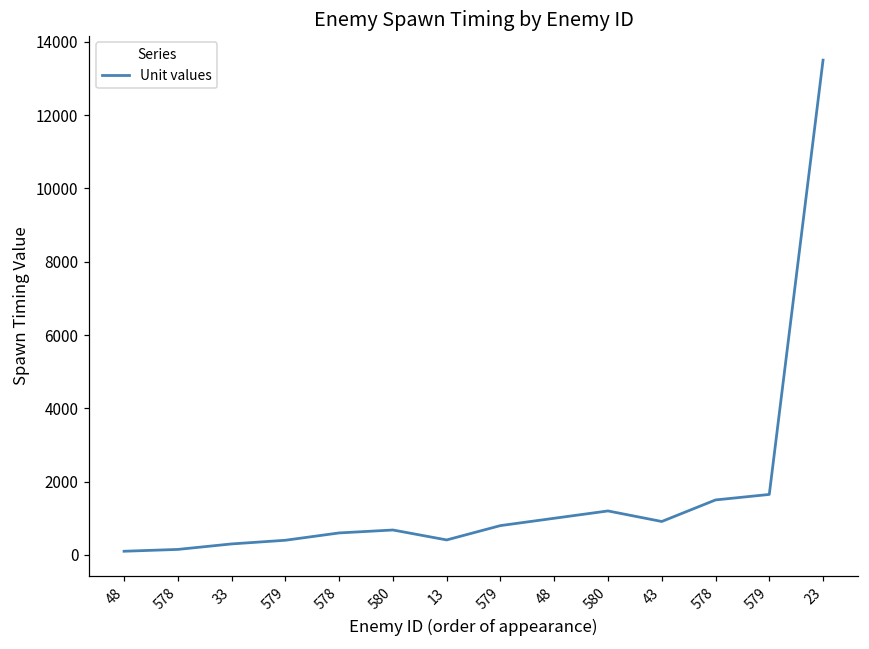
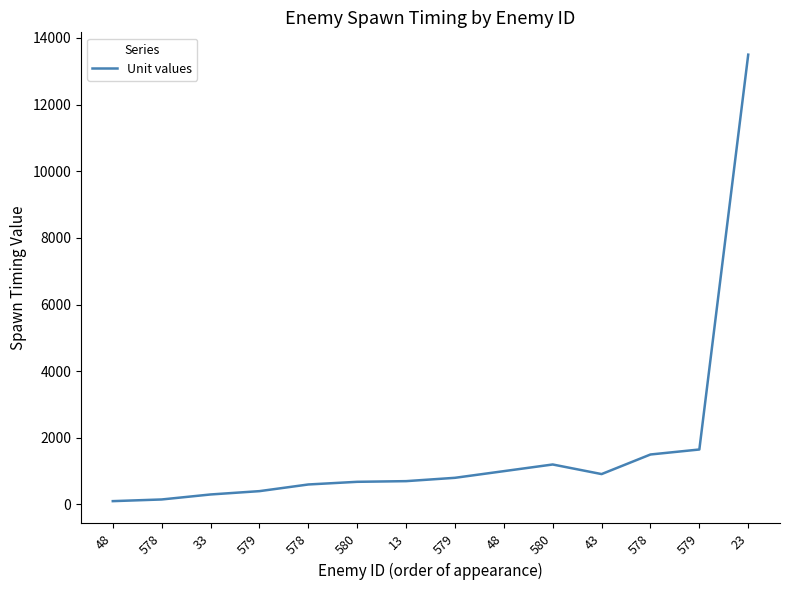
  {
    "33": 300,
-   "13": 400,
+   "13": 700,
    "43": 900,
    "23": 13500
  }
